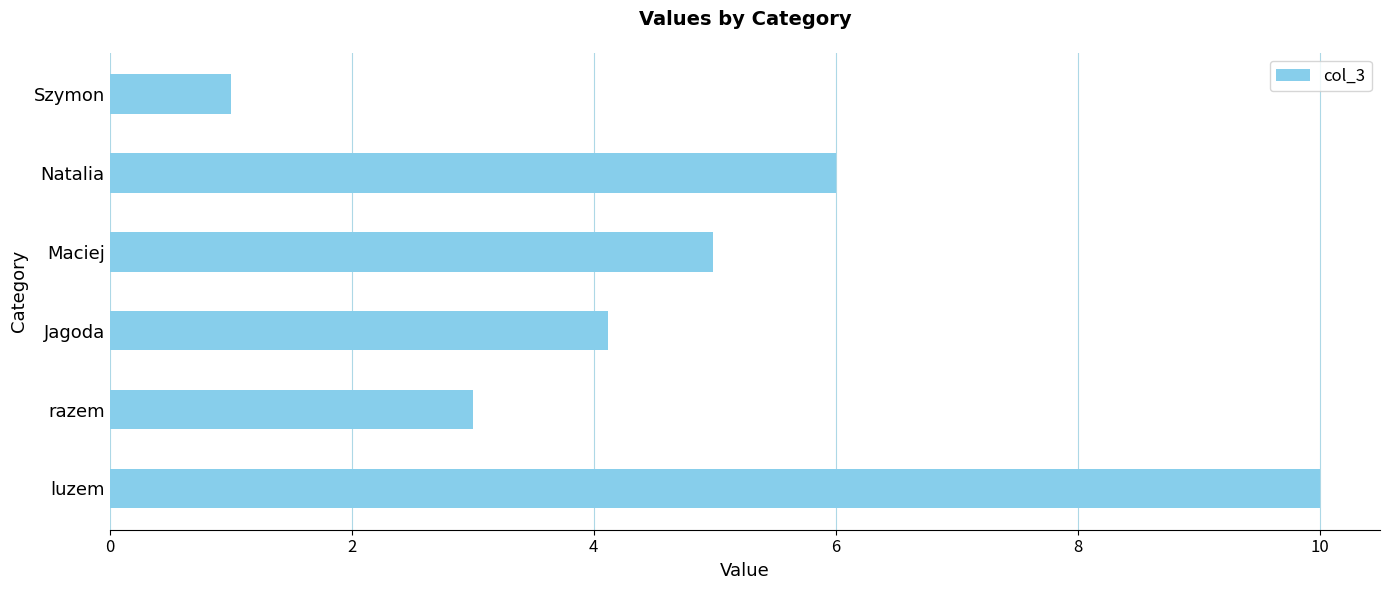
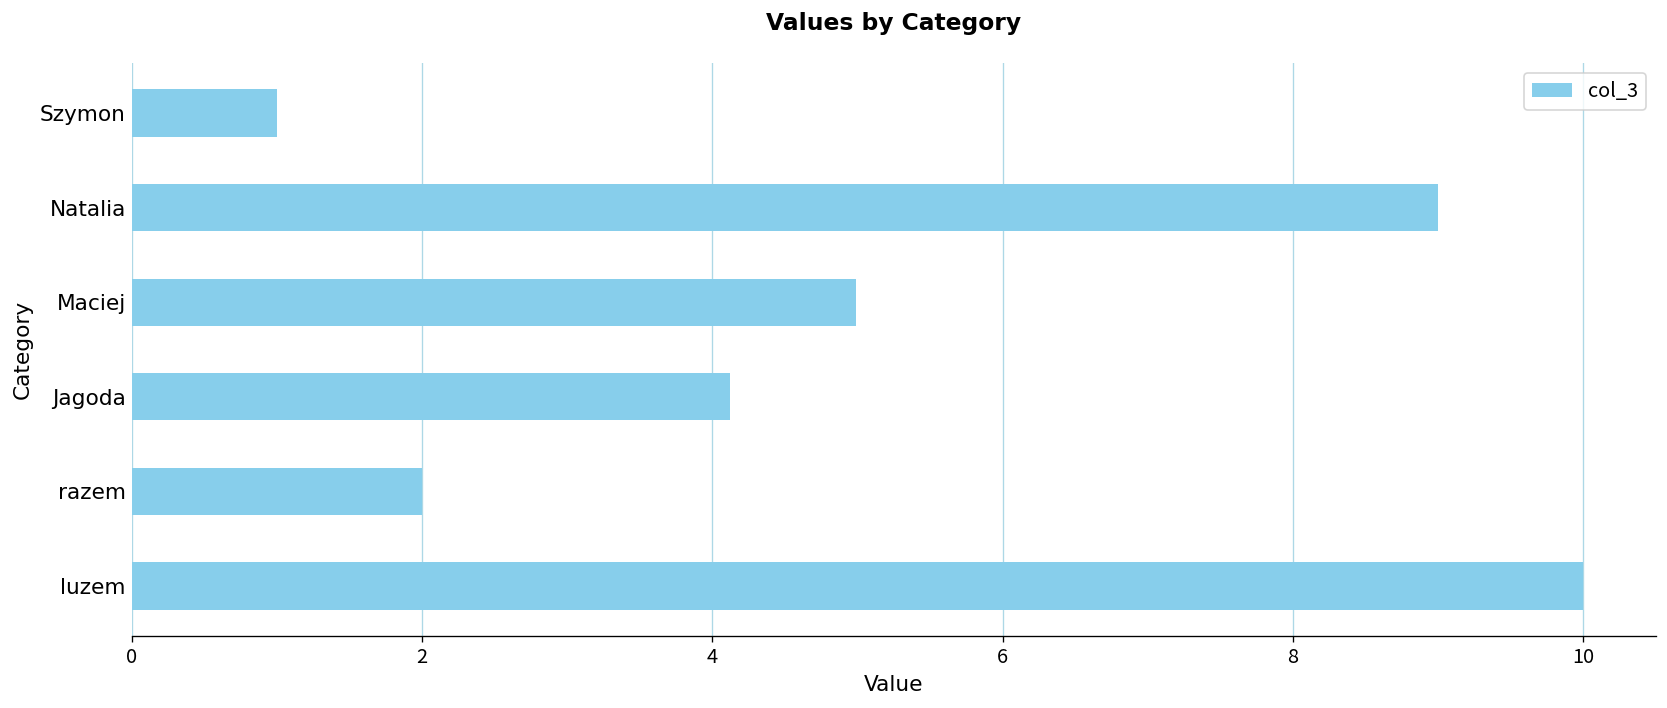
  {
    "Szymon": 1,
-   "Natalia": 6,
+   "Natalia": 9,
    "Maciej": 5,
    "Jagoda": 4.12,
-   "razem": 3,
+   "razem": 2,
    "luzem": 10
  }
